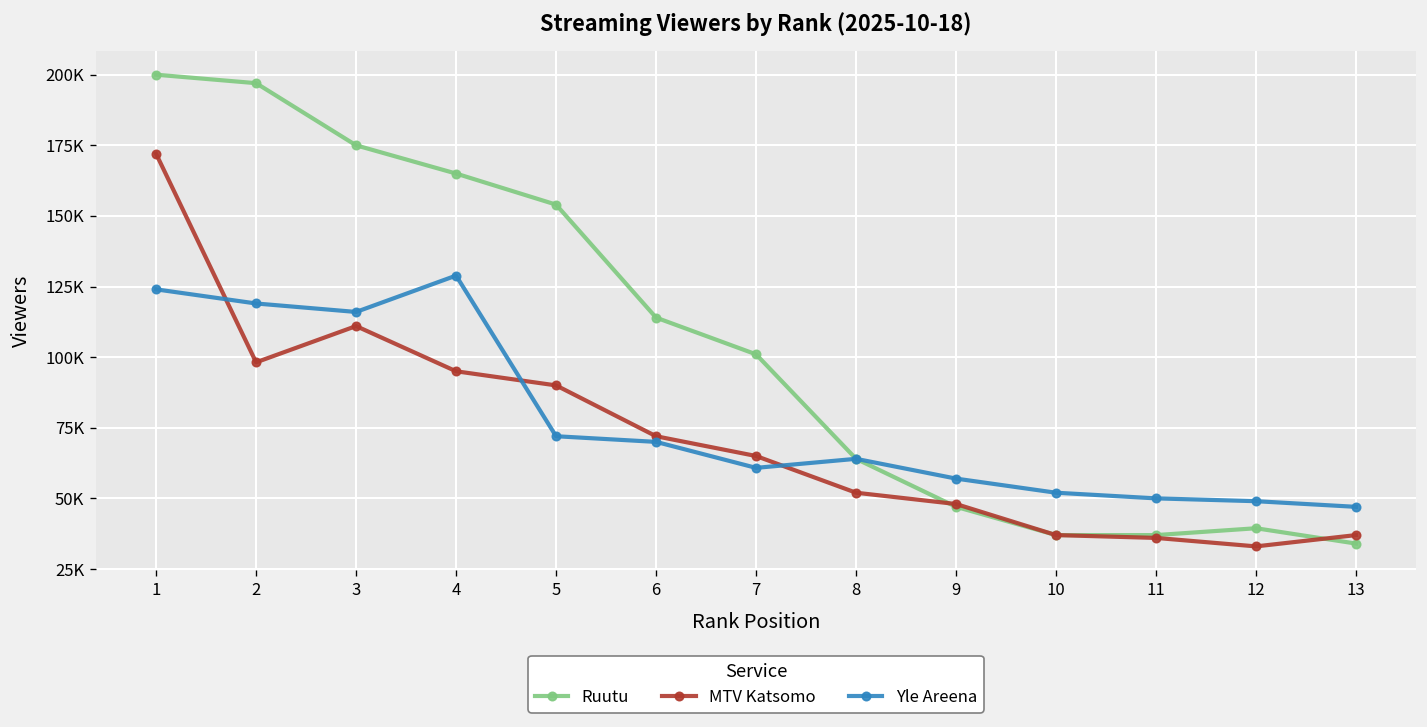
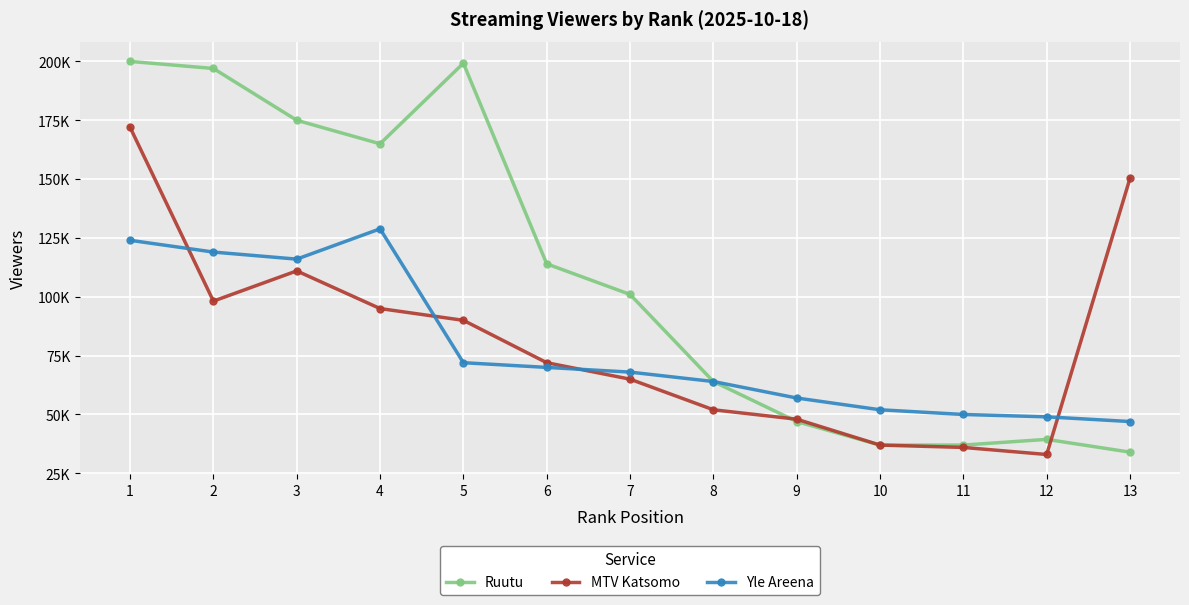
  {
    "Ruutu": {
      "1": 200000,
      "2": 197000,
      "3": 175000,
      "4": 165000,
-     "5": 154000,
+     "5": 199000,
      "6": 114000,
      "7": 101000,
      "12": 39000,
      "13": 34000
    },
    "MTV Katsomo": {
      "1": 172000,
      "2": 98000,
      "3": 111000,
      "4": 95000,
      "5": 90000,
      "6": 72000,
      "7": 65000,
      "8": 52000,
      "12": 33000,
-     "13": 37000
+     "13": 150000
    },
    "Yle Areena": {
      "1": 124000,
      "2": 119000,
      "3": 116000,
      "4": 129000,
      "5": 72000,
      "6": 70000,
-     "7": 61000,
+     "7": 68000,
      "9": 57000,
      "10": 52000,
      "11": 50000,
      "12": 49000,
      "13": 47000
    }
  }
